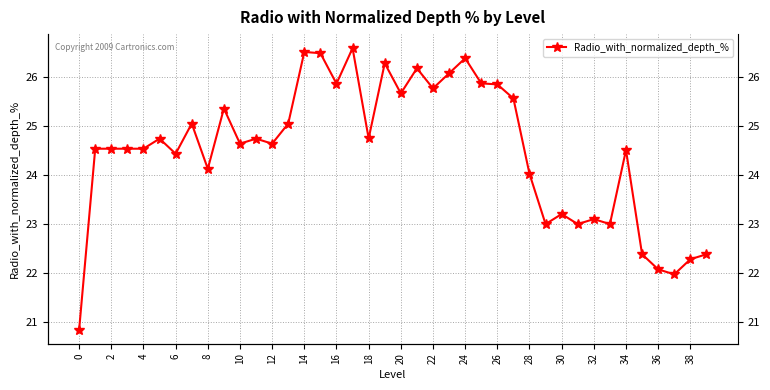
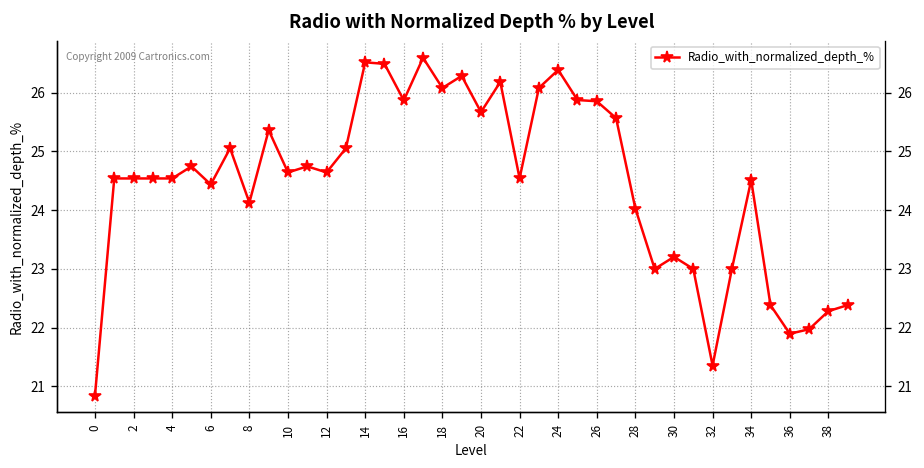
  {
    "0": 20.8,
    "2": 24.5,
    "4": 24.5,
    "6": 24.4,
    "8": 24.1,
    "10": 24.6,
    "12": 24.6,
    "14": 26.5,
    "16": 25.9,
-   "18": 24.7,
+   "18": 26.1,
    "20": 25.7,
-   "22": 25.8,
+   "22": 24.5,
    "24": 26.4,
    "26": 25.9,
    "28": 24.0,
    "30": 23.2,
-   "32": 23.1,
+   "32": 21.4,
    "34": 24.5,
-   "36": 22.1,
+   "36": 21.9,
    "38": 22.3
  }
